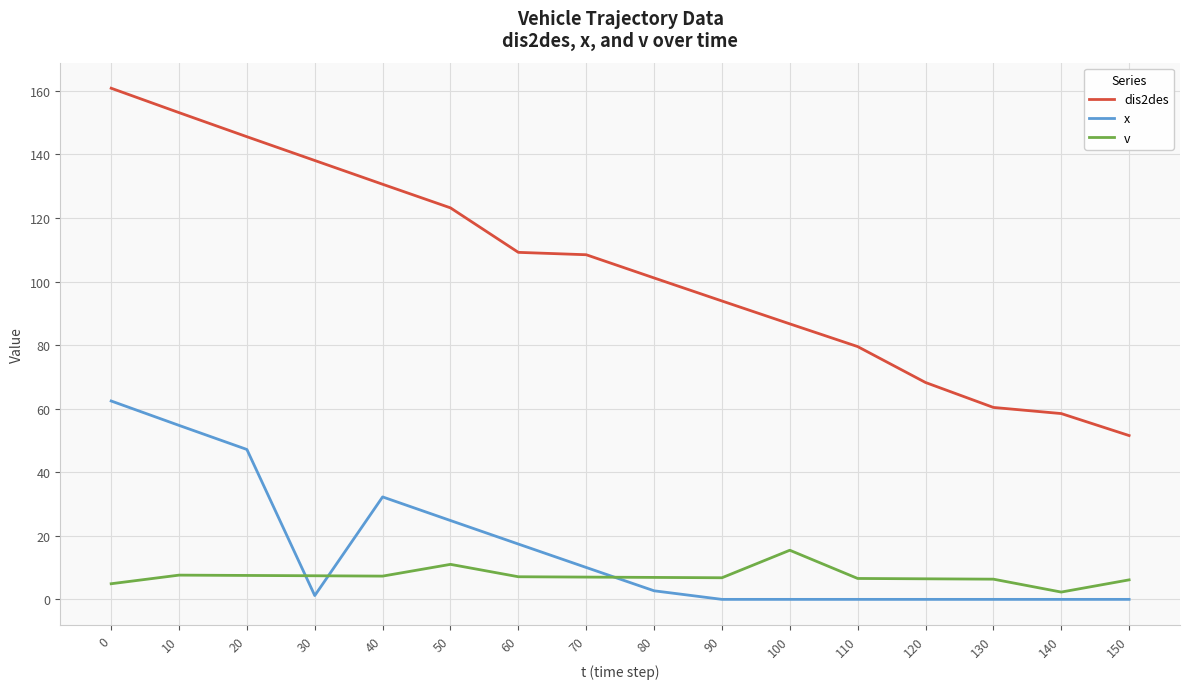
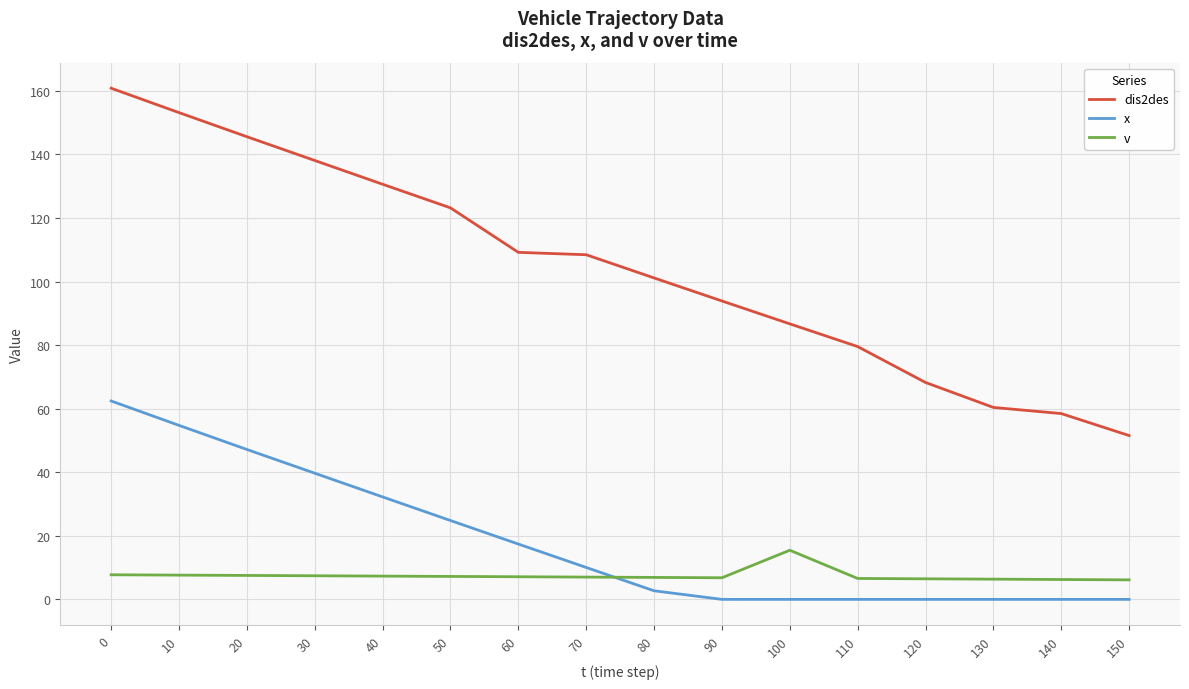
  {
    "dis2des": {
      "0": 161,
      "10": 153,
      "20": 146,
      "30": 138,
      "40": 131,
      "50": 123,
      "60": 109,
      "70": 108,
      "80": 101,
      "90": 94,
      "100": 87,
      "110": 80,
      "120": 68,
      "130": 60,
      "140": 58,
      "150": 52
    },
    "x": {
      "0": 62,
      "10": 55,
      "20": 47,
-     "30": 1,
+     "30": 40,
      "40": 32,
      "50": 25,
      "60": 17,
      "70": 10,
      "80": 3,
      "90": 0,
      "100": 0,
      "110": 0,
      "120": 0,
      "130": 0,
      "140": 0,
      "150": 0
    },
    "v": {
-     "0": 5,
+     "0": 8,
      "10": 8,
      "20": 8,
      "30": 7,
      "40": 7,
-     "50": 11,
+     "50": 7,
      "60": 7,
      "70": 7,
      "80": 7,
      "90": 7,
      "100": 15,
      "110": 7,
      "120": 6,
      "130": 6,
-     "140": 2,
+     "140": 6,
      "150": 6
    }
  }
